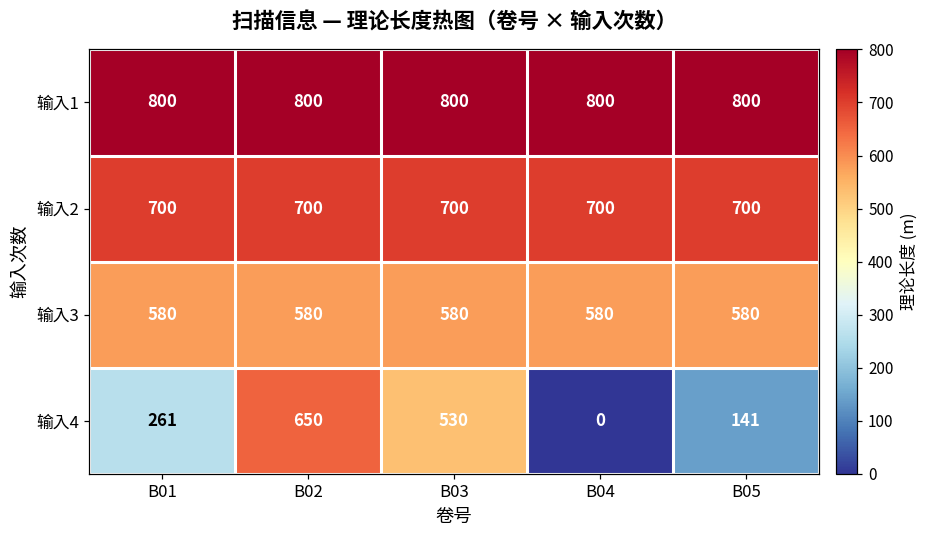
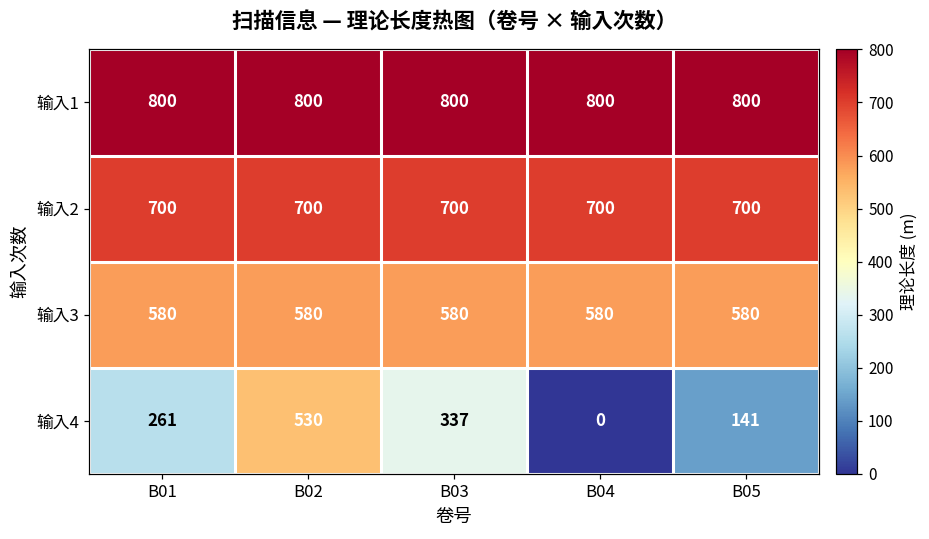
  {
    "输入1": {
      "B01": 800,
      "B02": 800,
      "B03": 800,
      "B04": 800,
      "B05": 800
    },
    "输入2": {
      "B01": 700,
      "B02": 700,
      "B03": 700,
      "B04": 700,
      "B05": 700
    },
    "输入3": {
      "B01": 580,
      "B02": 580,
      "B03": 580,
      "B04": 580,
      "B05": 580
    },
    "输入4": {
      "B01": 261,
-     "B02": 650,
-     "B03": 530,
+     "B02": 530,
+     "B03": 337,
      "B04": 0,
      "B05": 141
    }
  }
